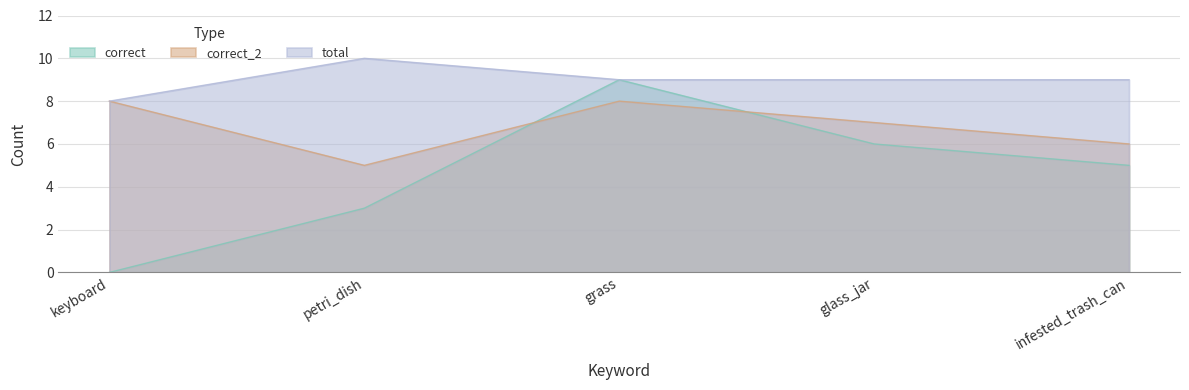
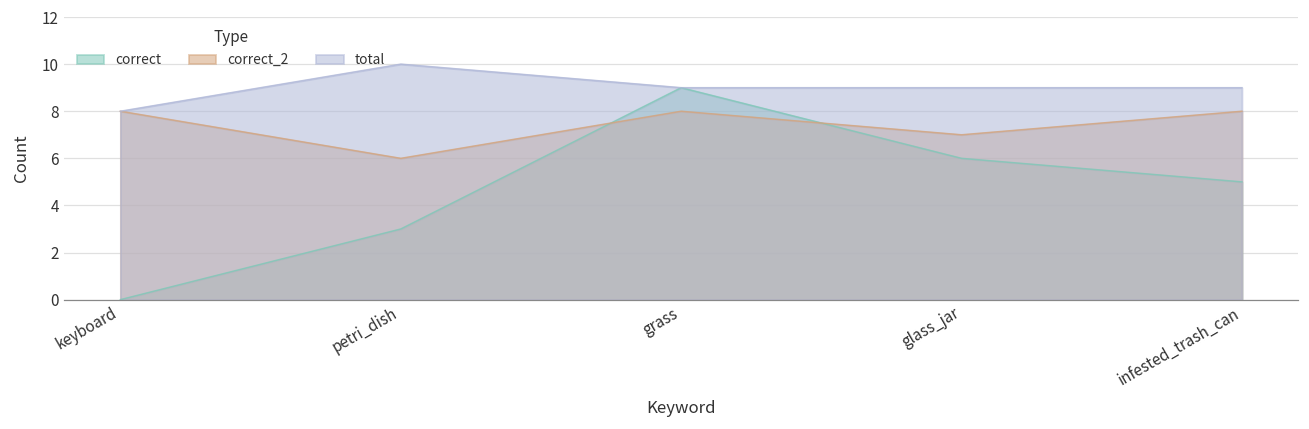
  {
    "correct_2": {
-     "petri_dish": 5,
+     "petri_dish": 6,
      "grass": 8,
      "glass_jar": 7,
-     "infested_trash_can": 6
+     "infested_trash_can": 8
    }
  }
